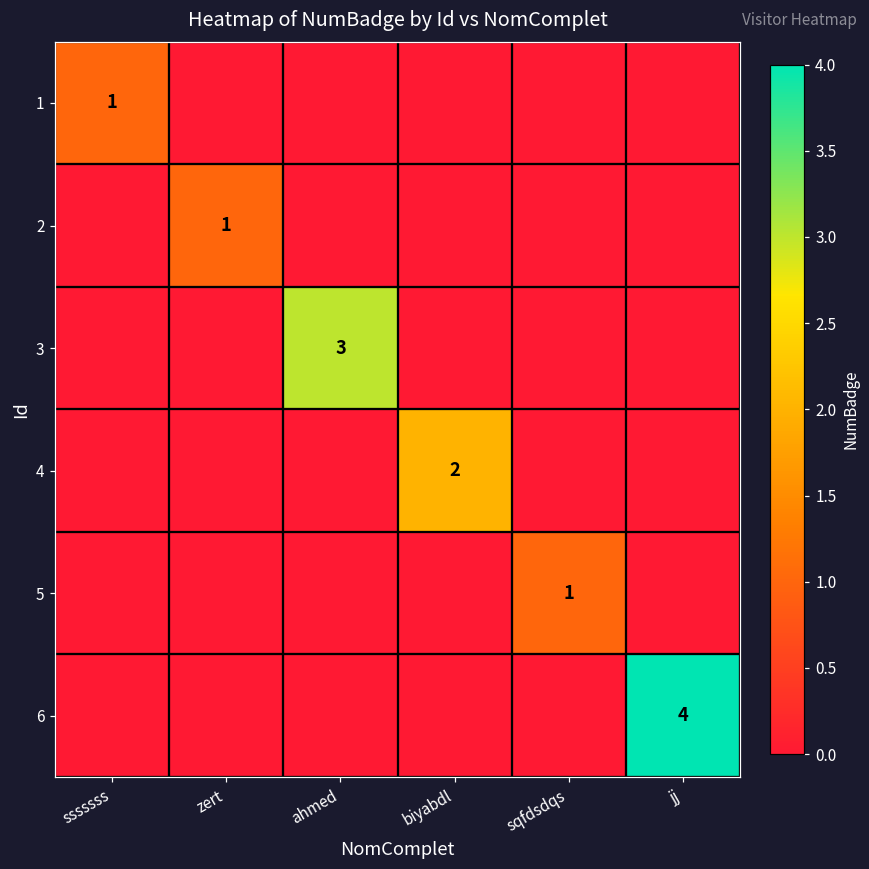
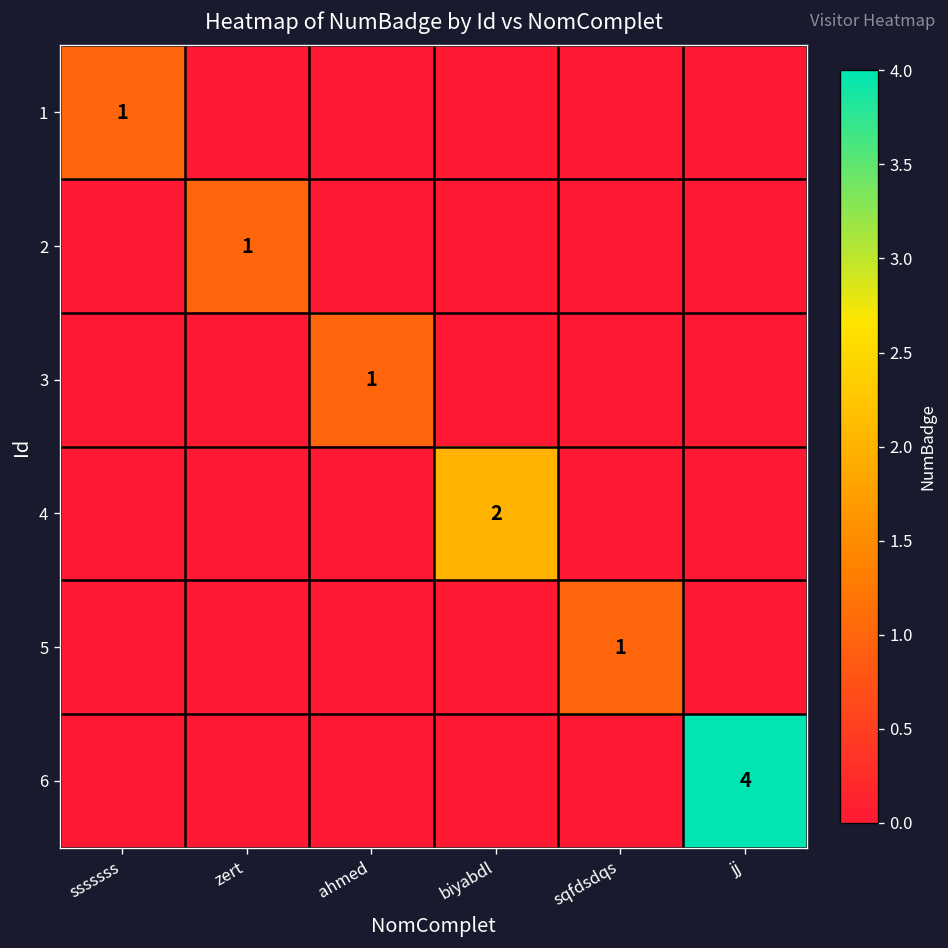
  {
    "3": {
-     "ahmed": 3
+     "ahmed": 1
    }
  }
